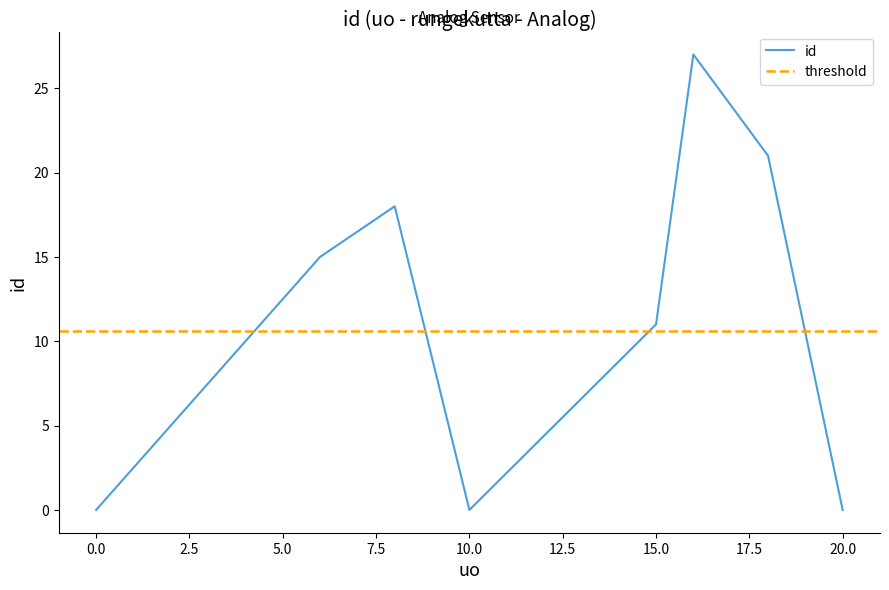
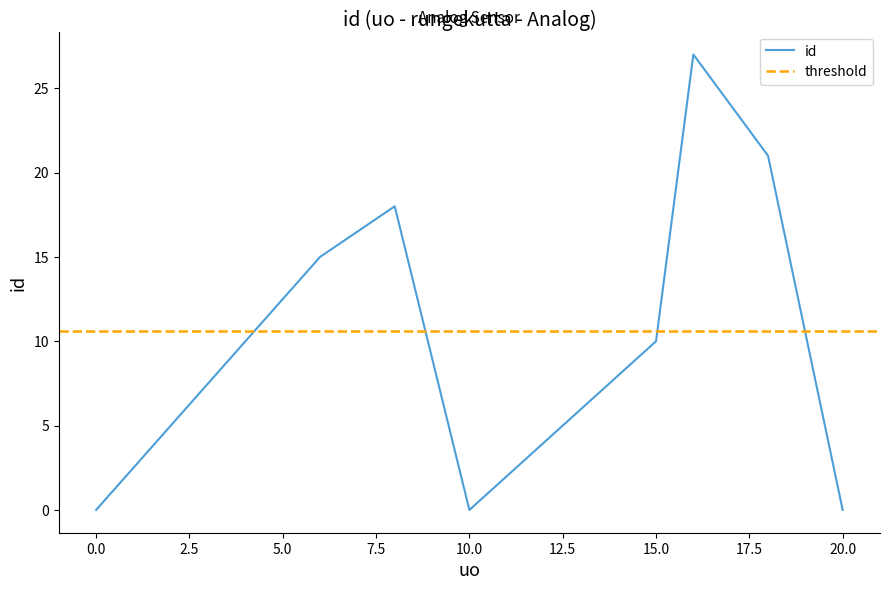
  {
    "0.0": 0,
    "10.0": 0,
-   "15.0": 11,
+   "15.0": 10,
    "20.0": 0
  }
